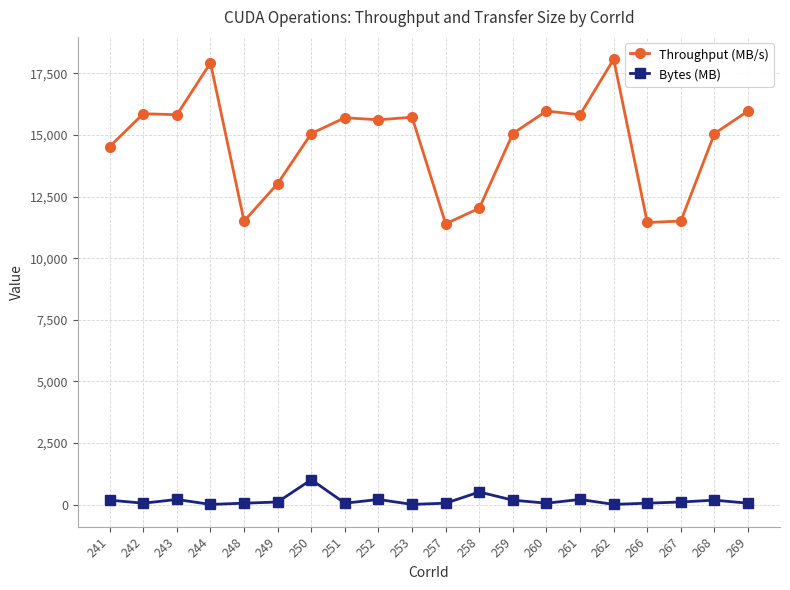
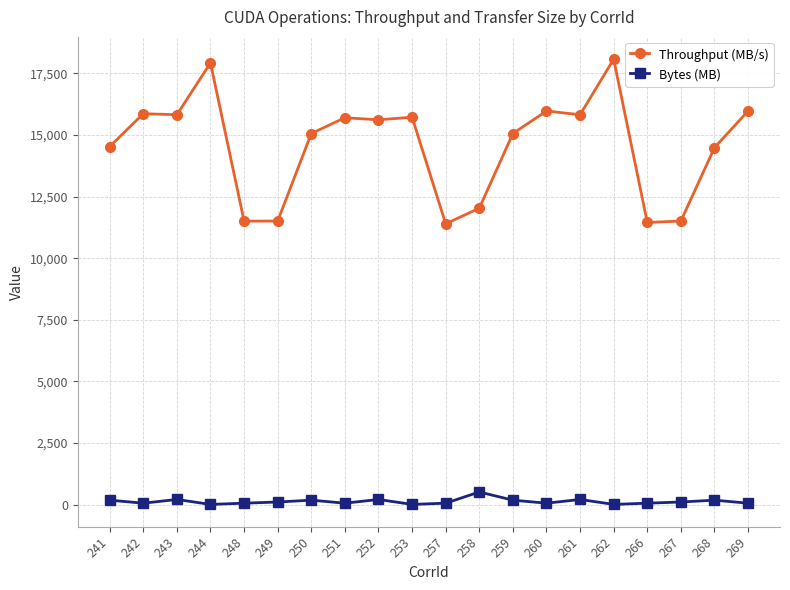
  {
    "Throughput (MB/s)": {
      "241": "14,500",
      "242": "15,900",
      "243": "15,800",
      "244": "17,900",
      "248": "11,500",
-     "249": "13,000",
+     "249": "11,500",
      "250": "15,100",
      "251": "15,700",
      "252": "15,600",
      "253": "15,700",
      "257": "11,400",
      "258": "12,000",
      "259": "15,100",
      "260": "16,000",
      "261": "15,800",
      "262": "18,100",
      "266": "11,500",
      "267": "11,500",
-     "268": "15,100",
+     "268": "14,500",
      "269": "16,000"
    },
    "Bytes (MB)": {
      "241": "200",
      "242": "100",
      "243": "200",
      "244": "0",
      "248": "100",
      "249": "100",
-     "250": "1,000",
+     "250": "200",
      "251": "100",
      "252": "200",
      "253": "0",
      "257": "100",
      "258": "500",
      "259": "200",
      "260": "100",
      "261": "200",
      "262": "0",
      "266": "100",
      "267": "100",
      "268": "200",
      "269": "100"
    }
  }
